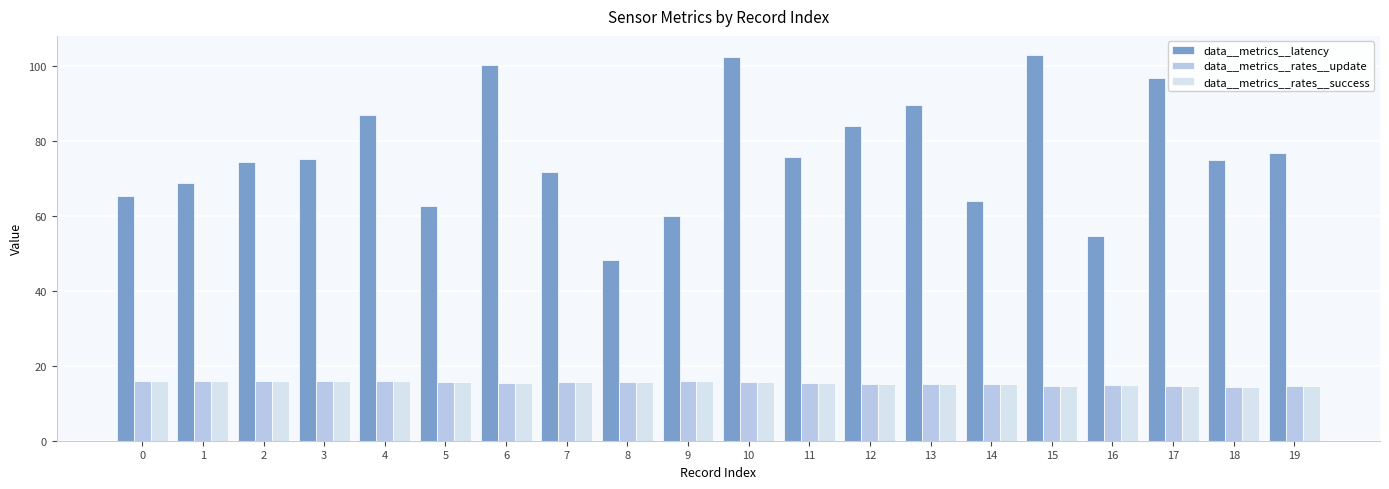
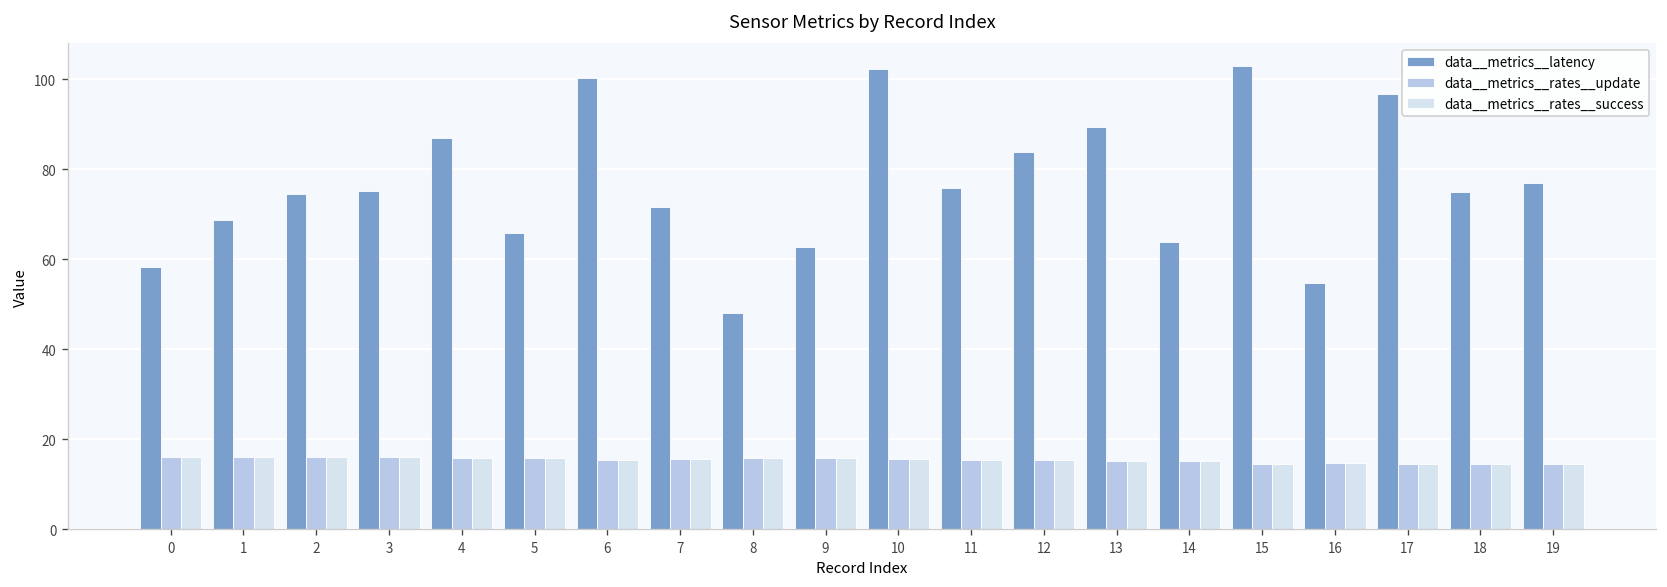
  {
    "data__metrics__latency": {
-     "0": 65,
+     "0": 58,
      "1": 69,
      "2": 74,
      "3": 75,
      "4": 87,
-     "5": 63,
+     "5": 66,
      "6": 100,
      "7": 72,
      "8": 48,
-     "9": 60,
+     "9": 63,
      "10": 102,
      "11": 76,
      "12": 84,
      "13": 89,
      "14": 64,
      "15": 103,
      "16": 55,
      "17": 97,
      "18": 75,
      "19": 77
    }
  }
